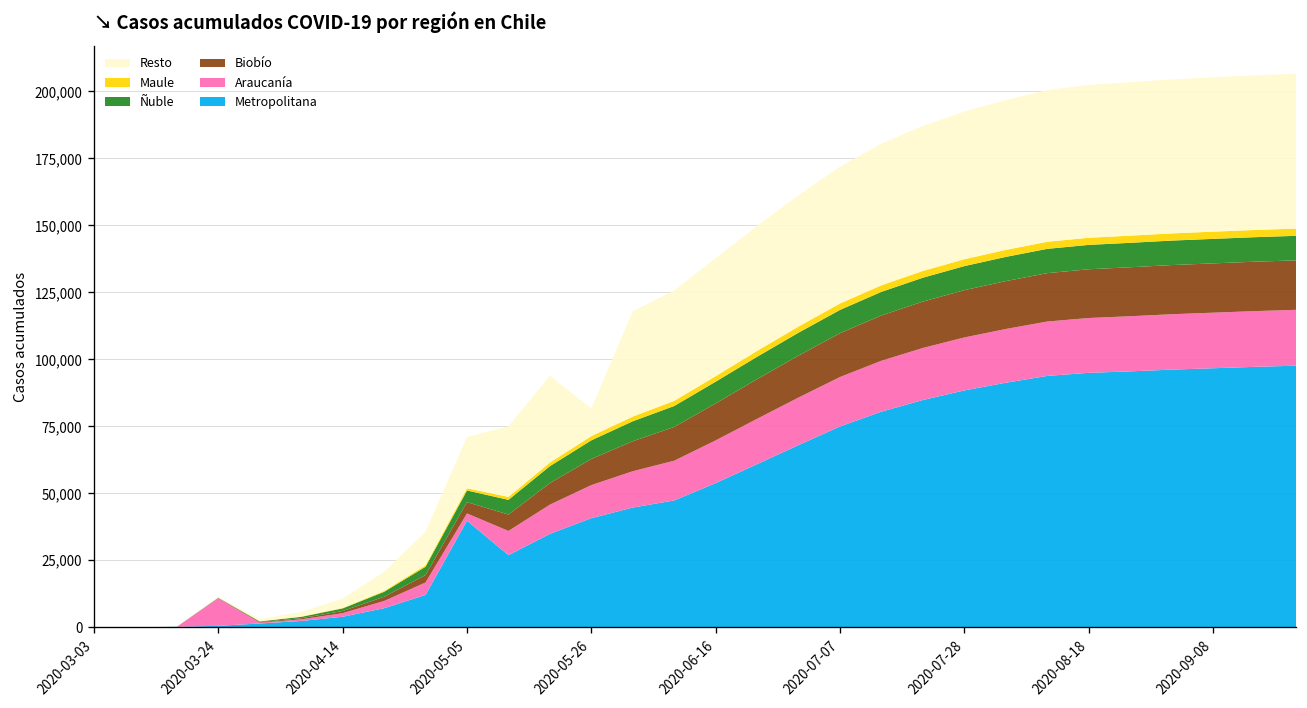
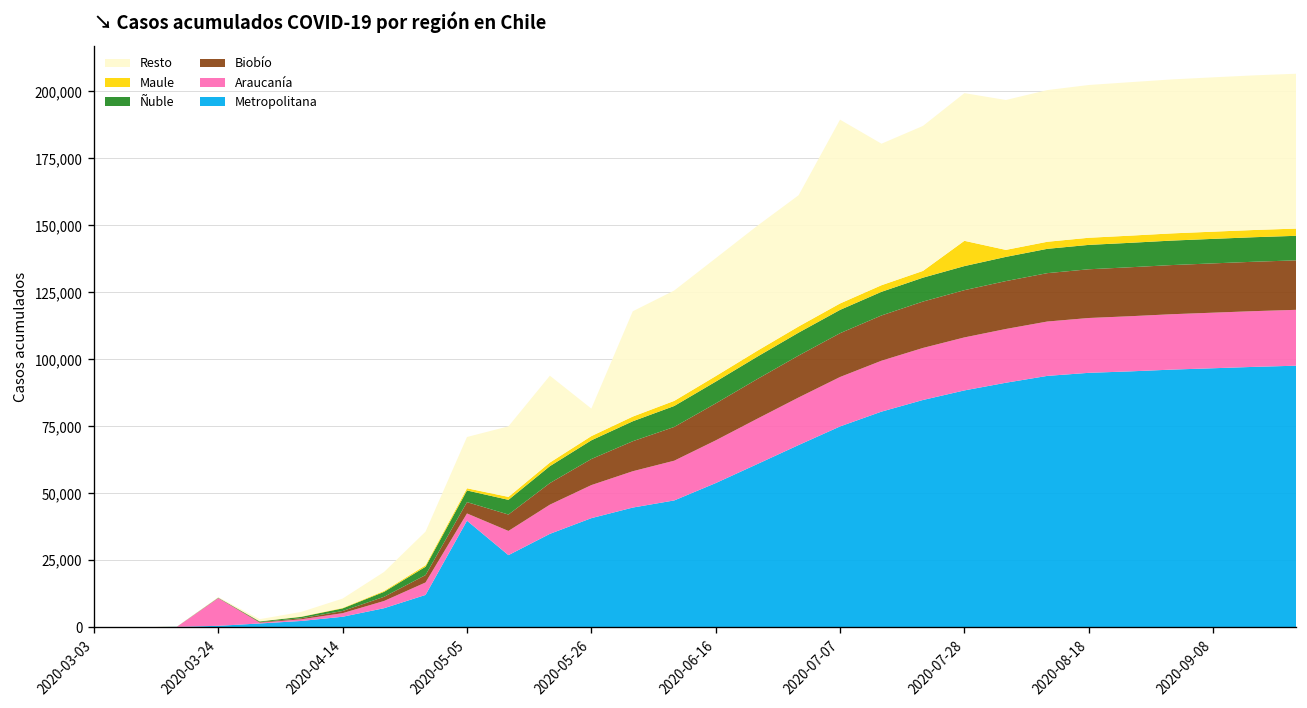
  {
    "Metropolitana": {
      "2020-04-14": "4,000",
      "2020-05-05": "40,000",
      "2020-05-26": "41,000",
      "2020-06-16": "54,000",
      "2020-07-07": "75,000",
      "2020-07-28": "88,000",
      "2020-08-18": "95,000",
      "2020-09-08": "97,000"
    },
    "Araucanía": {
      "2020-05-05": "3,000",
      "2020-05-26": "12,000",
      "2020-06-16": "16,000",
      "2020-07-07": "18,000",
      "2020-07-28": "20,000",
      "2020-08-18": "20,000",
      "2020-09-08": "21,000"
    },
    "Biobío": {
      "2020-05-05": "4,000",
      "2020-05-26": "10,000",
      "2020-06-16": "14,000",
      "2020-07-07": "16,000",
      "2020-07-28": "18,000",
      "2020-08-18": "18,000",
      "2020-09-08": "18,000"
    },
    "Ñuble": {
      "2020-05-26": "7,000",
      "2020-06-16": "8,000",
      "2020-07-07": "9,000",
      "2020-07-28": "9,000",
      "2020-08-18": "9,000",
      "2020-09-08": "9,000"
    },
    "Maule": {
      "2020-05-26": "2,000",
      "2020-06-16": "2,000",
      "2020-07-07": "2,000",
-     "2020-07-28": "3,000",
+     "2020-07-28": "9,000",
      "2020-08-18": "3,000",
      "2020-09-08": "3,000"
    },
    "Resto": {
      "2020-04-14": "3,000",
      "2020-05-05": "19,000",
      "2020-05-26": "10,000",
      "2020-06-16": "44,000",
-     "2020-07-07": "51,000",
+     "2020-07-07": "69,000",
      "2020-07-28": "55,000",
      "2020-08-18": "57,000",
      "2020-09-08": "58,000"
    }
  }
